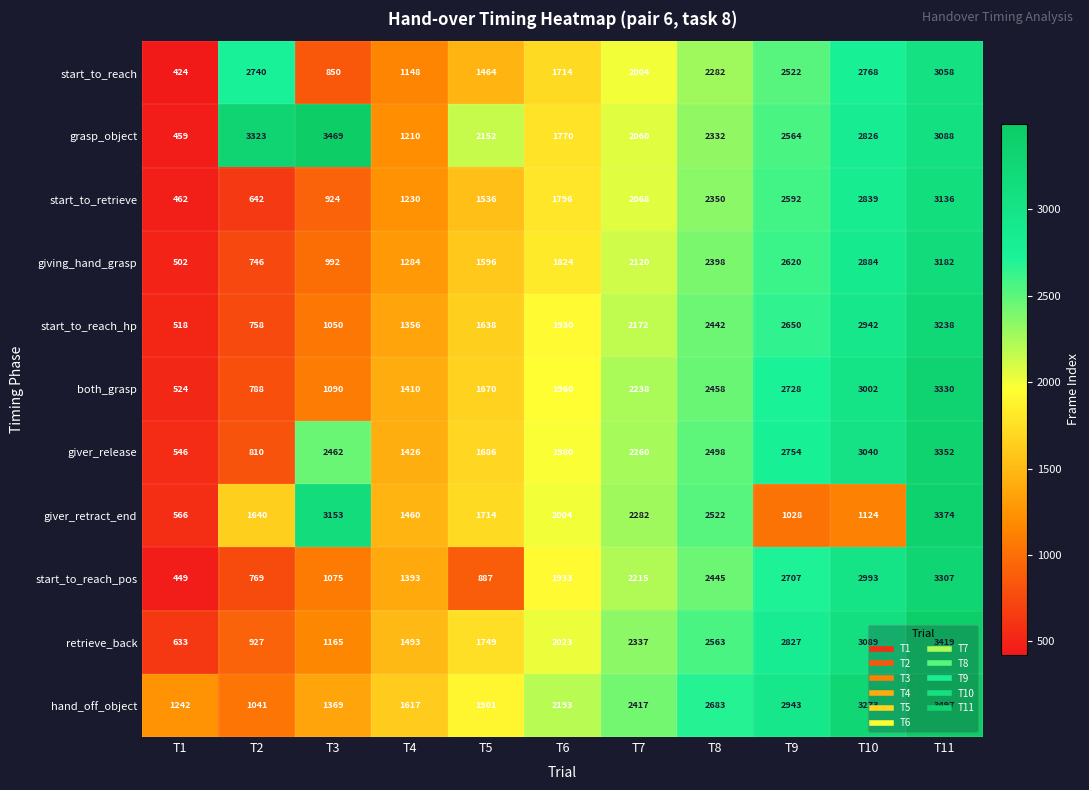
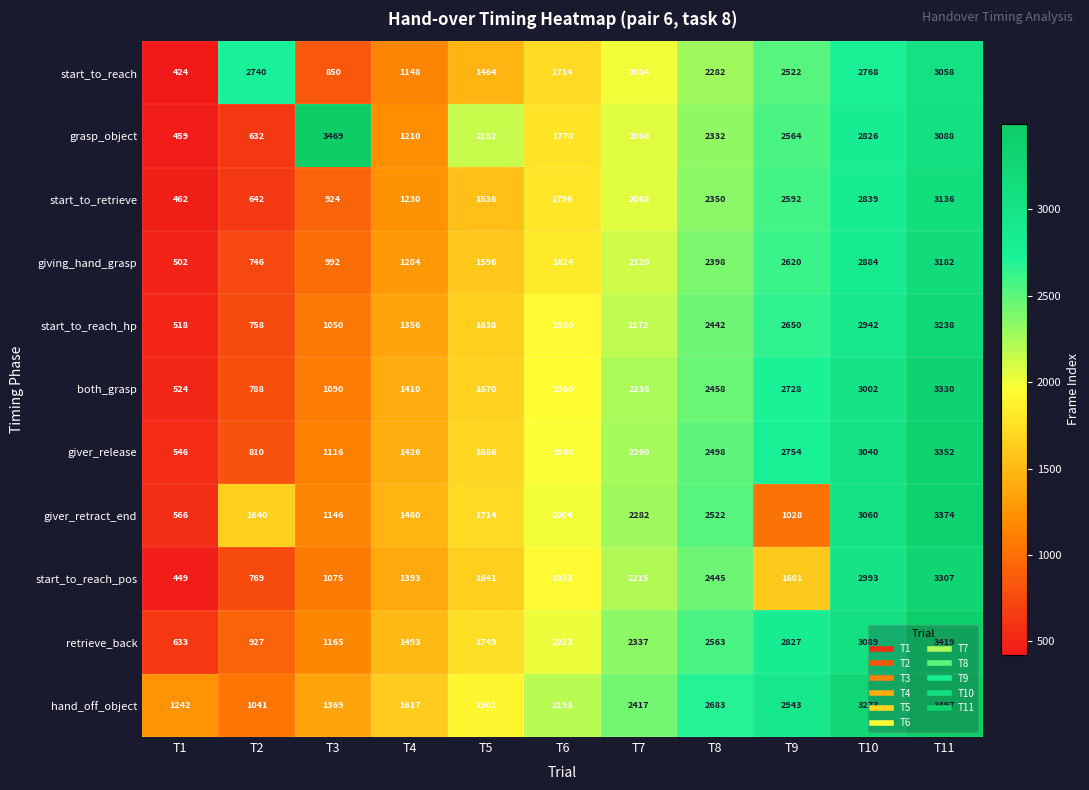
  {
    "start_to_reach": {
      "T1": 424,
      "T2": 2740,
      "T3": 850,
      "T4": 1148,
      "T5": 1464,
      "T6": 1714,
      "T7": 2004,
      "T8": 2282,
      "T9": 2522,
      "T10": 2768,
      "T11": 3058
    },
    "grasp_object": {
      "T1": 459,
-     "T2": 3323,
+     "T2": 632,
      "T3": 3469,
      "T4": 1210,
      "T5": 2152,
      "T6": 1770,
      "T7": 2060,
      "T8": 2332,
      "T9": 2564,
      "T10": 2826,
      "T11": 3088
    },
    "start_to_retrieve": {
      "T1": 462,
      "T2": 642,
      "T3": 924,
      "T4": 1230,
      "T5": 1536,
      "T6": 1796,
      "T7": 2068,
      "T8": 2350,
      "T9": 2592,
      "T10": 2839,
      "T11": 3136
    },
    "giving_hand_grasp": {
      "T1": 502,
      "T2": 746,
      "T3": 992,
      "T4": 1284,
      "T5": 1596,
      "T6": 1824,
      "T7": 2120,
      "T8": 2398,
      "T9": 2620,
      "T10": 2884,
      "T11": 3182
    },
    "start_to_reach_hp": {
      "T1": 518,
      "T2": 758,
      "T3": 1050,
      "T4": 1356,
      "T5": 1638,
      "T6": 1930,
      "T7": 2172,
      "T8": 2442,
      "T9": 2650,
      "T10": 2942,
      "T11": 3238
    },
    "both_grasp": {
      "T1": 524,
      "T2": 788,
      "T3": 1090,
      "T4": 1410,
      "T5": 1670,
      "T6": 1960,
      "T7": 2238,
      "T8": 2458,
      "T9": 2728,
      "T10": 3002,
      "T11": 3330
    },
    "giver_release": {
      "T1": 546,
      "T2": 810,
-     "T3": 2462,
+     "T3": 1116,
      "T4": 1426,
      "T5": 1686,
      "T6": 1980,
      "T7": 2260,
      "T8": 2498,
      "T9": 2754,
      "T10": 3040,
      "T11": 3352
    },
    "giver_retract_end": {
      "T1": 566,
      "T2": 1640,
-     "T3": 3153,
+     "T3": 1146,
      "T4": 1460,
      "T5": 1714,
      "T6": 2004,
      "T7": 2282,
      "T8": 2522,
      "T9": 1028,
-     "T10": 1124,
+     "T10": 3060,
      "T11": 3374
    },
    "start_to_reach_pos": {
      "T1": 449,
      "T2": 769,
      "T3": 1075,
      "T4": 1393,
-     "T5": 887,
+     "T5": 1641,
      "T6": 1933,
      "T7": 2215,
      "T8": 2445,
-     "T9": 2707,
+     "T9": 1601,
      "T10": 2993,
      "T11": 3307
    },
    "retrieve_back": {
      "T1": 633,
      "T2": 927,
      "T3": 1165,
      "T4": 1493,
      "T5": 1749,
      "T6": 2023,
      "T7": 2337,
      "T8": 2563,
      "T9": 2827
    },
    "hand_off_object": {
      "T1": 1242,
      "T2": 1041,
      "T3": 1369,
      "T4": 1617,
      "T5": 1901,
      "T6": 2193,
      "T7": 2417,
      "T8": 2683,
      "T9": 2943
    }
  }
